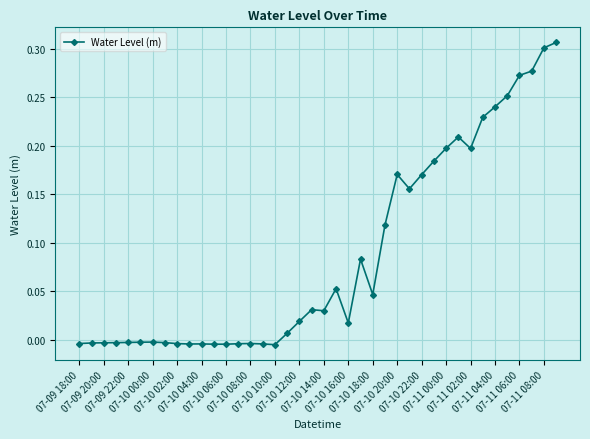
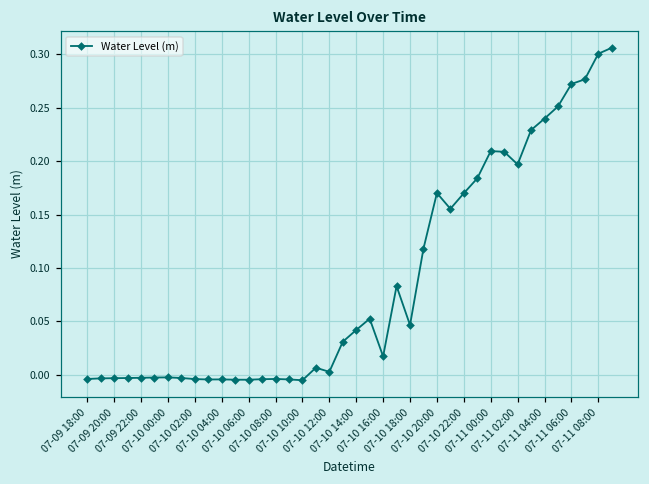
  {
    "07-09 18:00": 0.00,
    "07-09 20:00": 0.00,
    "07-09 22:00": 0.00,
    "07-10 00:00": 0.00,
    "07-10 02:00": 0.00,
    "07-10 04:00": 0.00,
    "07-10 06:00": 0.00,
    "07-10 08:00": 0.00,
    "07-10 10:00": -0.01,
-   "07-10 12:00": 0.02,
-   "07-10 14:00": 0.03,
+   "07-10 12:00": 0.00,
+   "07-10 14:00": 0.04,
    "07-10 16:00": 0.02,
    "07-10 18:00": 0.05,
    "07-10 20:00": 0.17,
    "07-10 22:00": 0.17,
-   "07-11 00:00": 0.20,
+   "07-11 00:00": 0.21,
    "07-11 02:00": 0.20,
    "07-11 04:00": 0.24,
    "07-11 06:00": 0.27,
    "07-11 08:00": 0.30
  }
